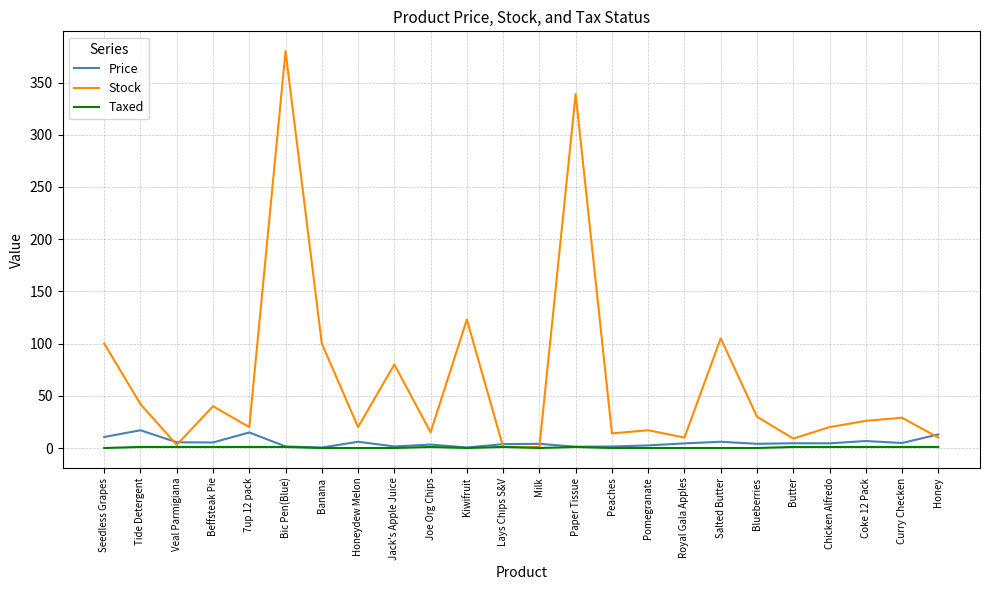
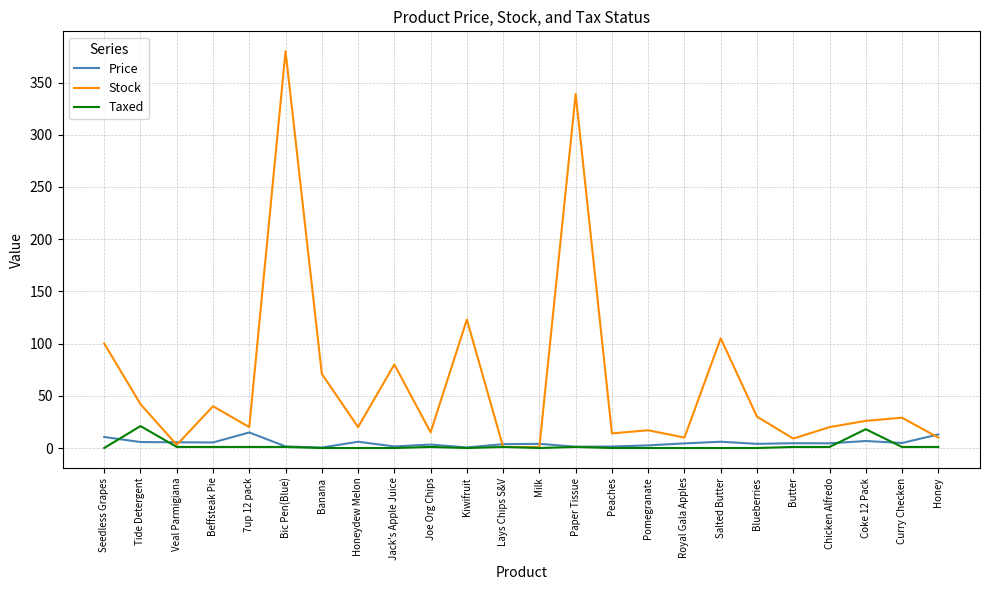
  {
    "Price": {
      "Seedless Grapes": 11,
-     "Tide Detergent": 17,
+     "Tide Detergent": 6,
      "Veal Parmigiana": 5,
      "Beffsteak Pie": 5,
      "7up 12 pack": 15,
      "Honeydew Melon": 6,
      "Lays Chips S&V": 4,
      "Milk": 4,
      "Pomegranate": 3,
      "Royal Gala Apples": 4,
      "Salted Butter": 6,
      "Blueberries": 4,
      "Butter": 5,
      "Chicken Alfredo": 4,
      "Coke 12 Pack": 7,
      "Curry Checken": 5,
      "Honey": 13
    },
    "Stock": {
      "Seedless Grapes": 100,
      "Tide Detergent": 42,
      "Beffsteak Pie": 40,
      "7up 12 pack": 20,
      "Bic Pen(Blue)": 380,
-     "Banana": 100,
+     "Banana": 71,
      "Honeydew Melon": 20,
      "Jack's Apple Juice": 80,
      "Joe Org Chips": 15,
      "Kiwifruit": 123,
      "Paper Tissue": 339,
      "Peaches": 14,
      "Pomegranate": 17,
      "Royal Gala Apples": 10,
      "Salted Butter": 105,
      "Blueberries": 30,
      "Butter": 9,
      "Chicken Alfredo": 20,
      "Coke 12 Pack": 26,
      "Curry Checken": 29,
      "Honey": 10
    },
    "Taxed": {
      "Seedless Grapes": 0,
-     "Tide Detergent": 1,
+     "Tide Detergent": 21,
      "Beffsteak Pie": 1,
      "7up 12 pack": 1,
      "Honeydew Melon": 0,
      "Pomegranate": 0,
      "Royal Gala Apples": 0,
      "Salted Butter": 0,
      "Blueberries": 0,
      "Butter": 1,
      "Chicken Alfredo": 1,
-     "Coke 12 Pack": 1,
+     "Coke 12 Pack": 18,
      "Curry Checken": 1,
      "Honey": 1
    }
  }
